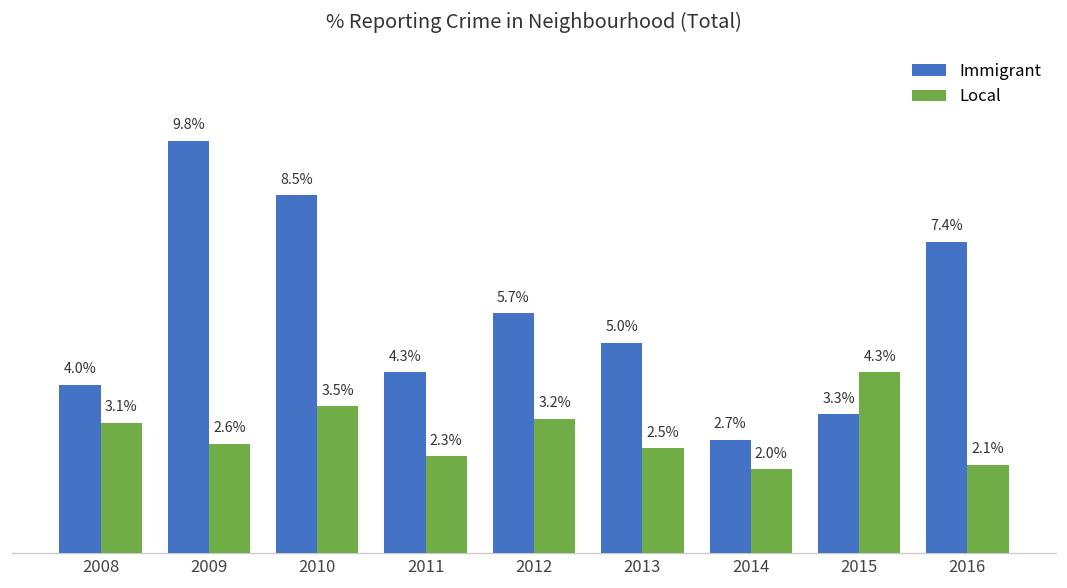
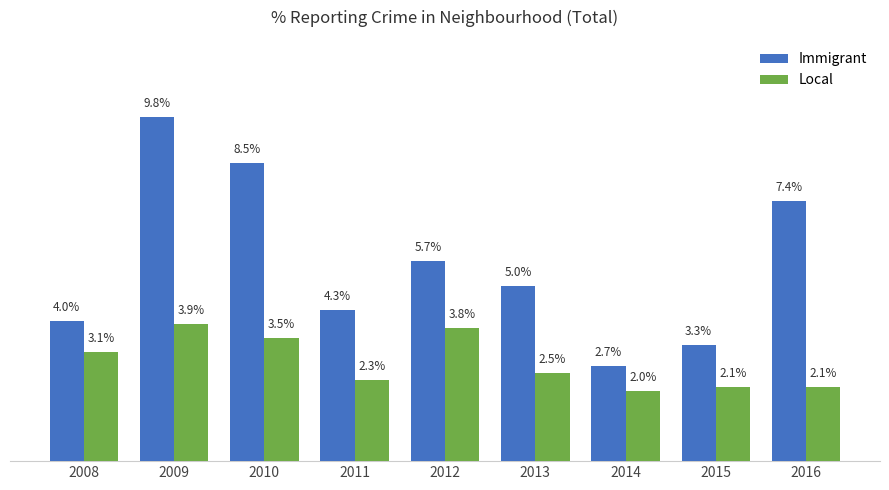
  {
    "Immigrant": {
      "2008": "4.0%",
      "2009": "9.8%",
      "2010": "8.5%",
      "2011": "4.3%",
      "2012": "5.7%",
      "2013": "5.0%",
      "2014": "2.7%",
      "2015": "3.3%",
      "2016": "7.4%"
    },
    "Local": {
      "2008": "3.1%",
-     "2009": "2.6%",
+     "2009": "3.9%",
      "2010": "3.5%",
      "2011": "2.3%",
-     "2012": "3.2%",
+     "2012": "3.8%",
      "2013": "2.5%",
      "2014": "2.0%",
-     "2015": "4.3%",
+     "2015": "2.1%",
      "2016": "2.1%"
    }
  }
